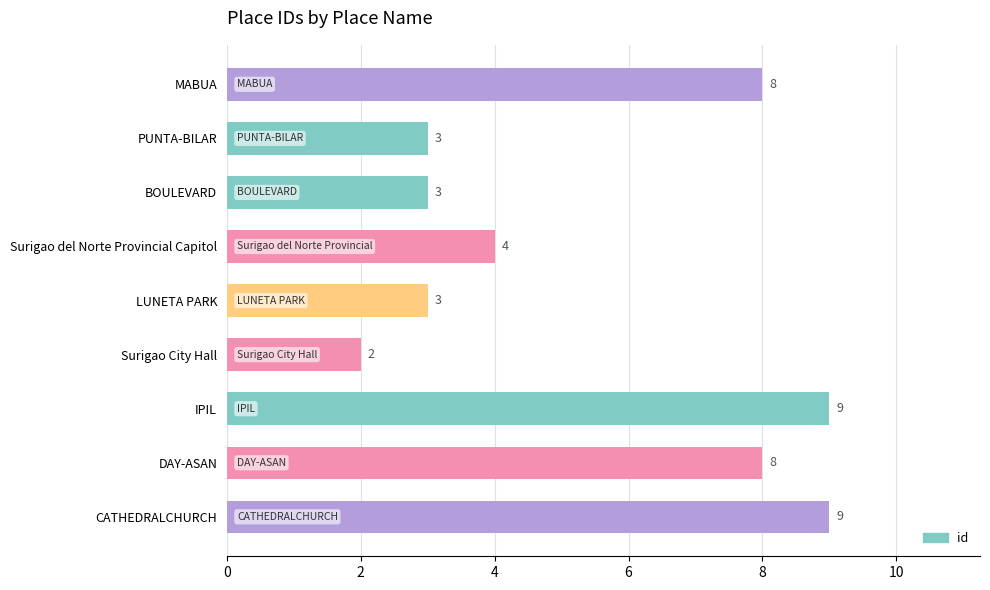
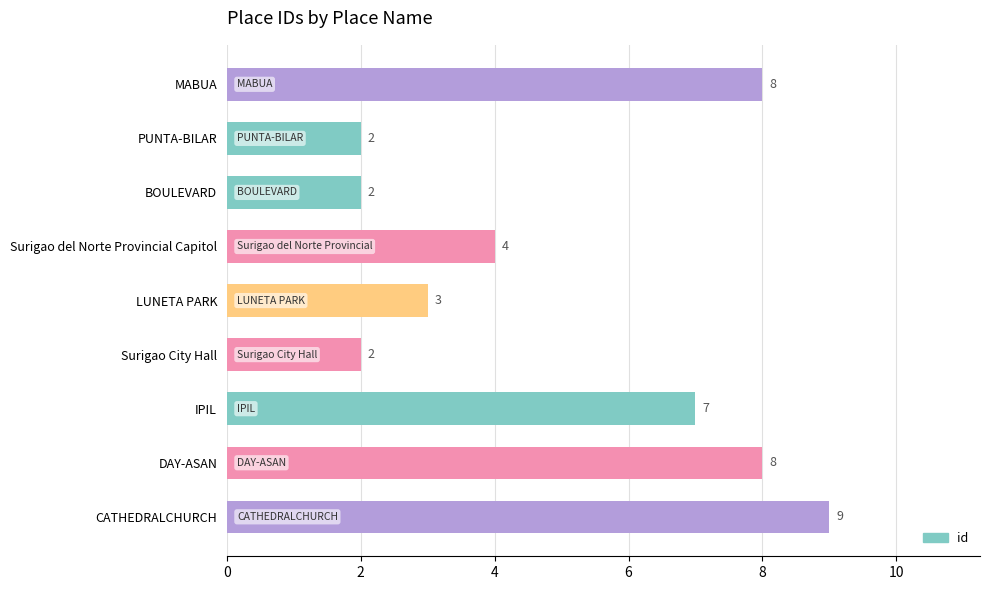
  {
    "MABUA": 8,
-   "PUNTA-BILAR": 3,
-   "BOULEVARD": 3,
+   "PUNTA-BILAR": 2,
+   "BOULEVARD": 2,
    "Surigao del Norte Provincial Capitol": 4,
    "LUNETA PARK": 3,
    "Surigao City Hall": 2,
-   "IPIL": 9,
+   "IPIL": 7,
    "DAY-ASAN": 8,
    "CATHEDRALCHURCH": 9
  }
